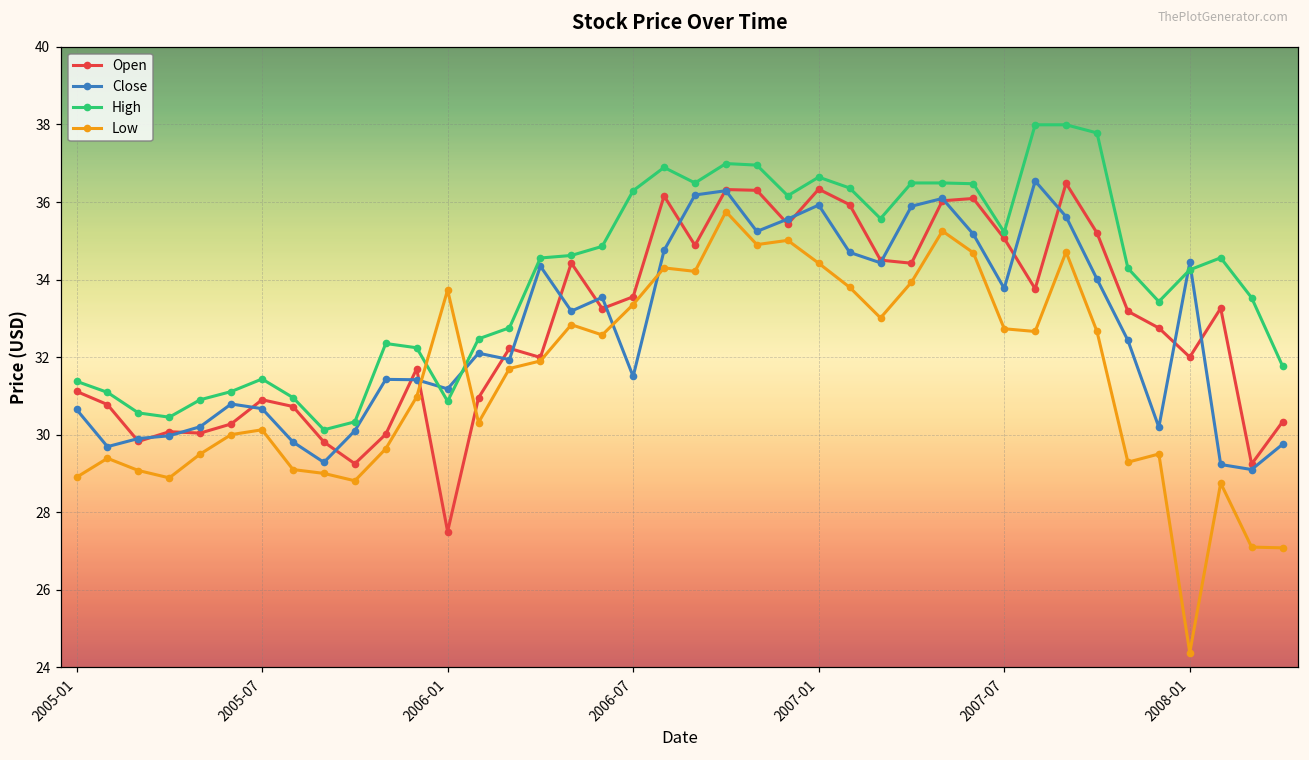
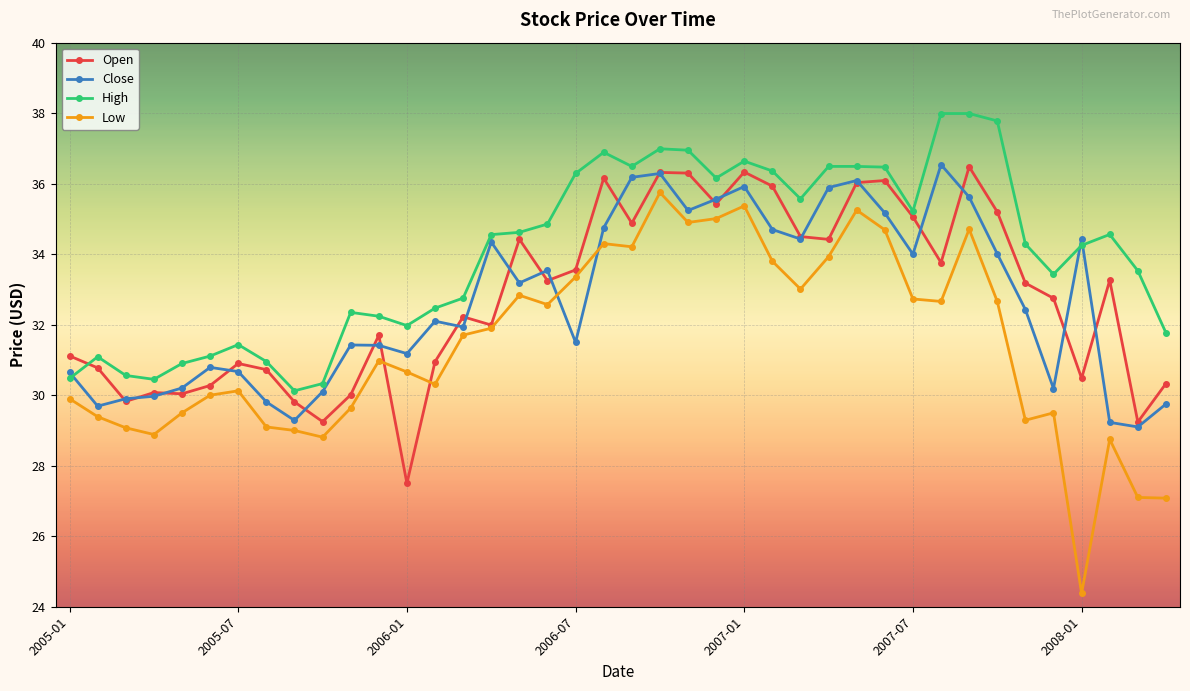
  {
    "Open": {
      "2005-01": 31.1,
      "2005-07": 30.9,
      "2006-01": 27.5,
      "2006-07": 33.6,
      "2007-01": 36.3,
      "2007-07": 35.1,
-     "2008-01": 32.0
+     "2008-01": 30.5
    },
    "Close": {
      "2005-01": 30.7,
      "2005-07": 30.7,
      "2006-01": 31.2,
      "2006-07": 31.5,
      "2007-01": 35.9,
-     "2007-07": 33.8,
+     "2007-07": 34.0,
      "2008-01": 34.4
    },
    "High": {
-     "2005-01": 31.4,
+     "2005-01": 30.5,
      "2005-07": 31.4,
-     "2006-01": 30.9,
+     "2006-01": 32.0,
      "2006-07": 36.3,
      "2007-01": 36.6,
      "2007-07": 35.2,
      "2008-01": 34.3
    },
    "Low": {
-     "2005-01": 28.9,
+     "2005-01": 29.9,
      "2005-07": 30.1,
-     "2006-01": 33.7,
+     "2006-01": 30.7,
      "2006-07": 33.4,
-     "2007-01": 34.4,
+     "2007-01": 35.4,
      "2007-07": 32.7,
      "2008-01": 24.4
    }
  }
